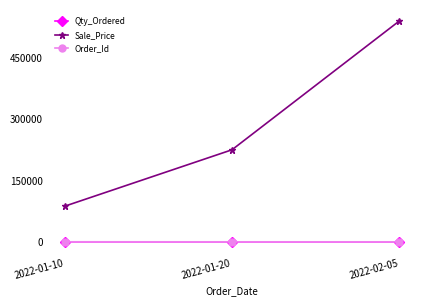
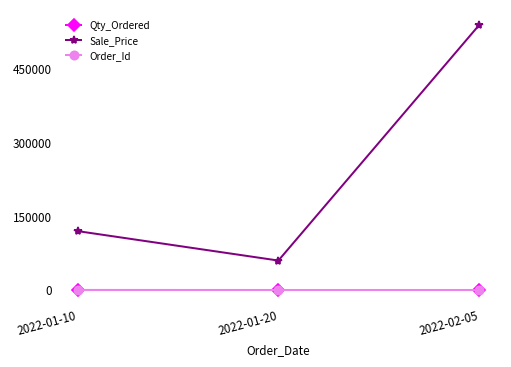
  {
    "Order_Id": {
      "2022-01-10": 0,
      "2022-01-20": 0,
      "2022-02-05": 0
    },
    "Sale_Price": {
-     "2022-01-10": 90000,
-     "2022-01-20": 230000,
+     "2022-01-10": 120000,
+     "2022-01-20": 60000,
      "2022-02-05": 540000
    }
  }
